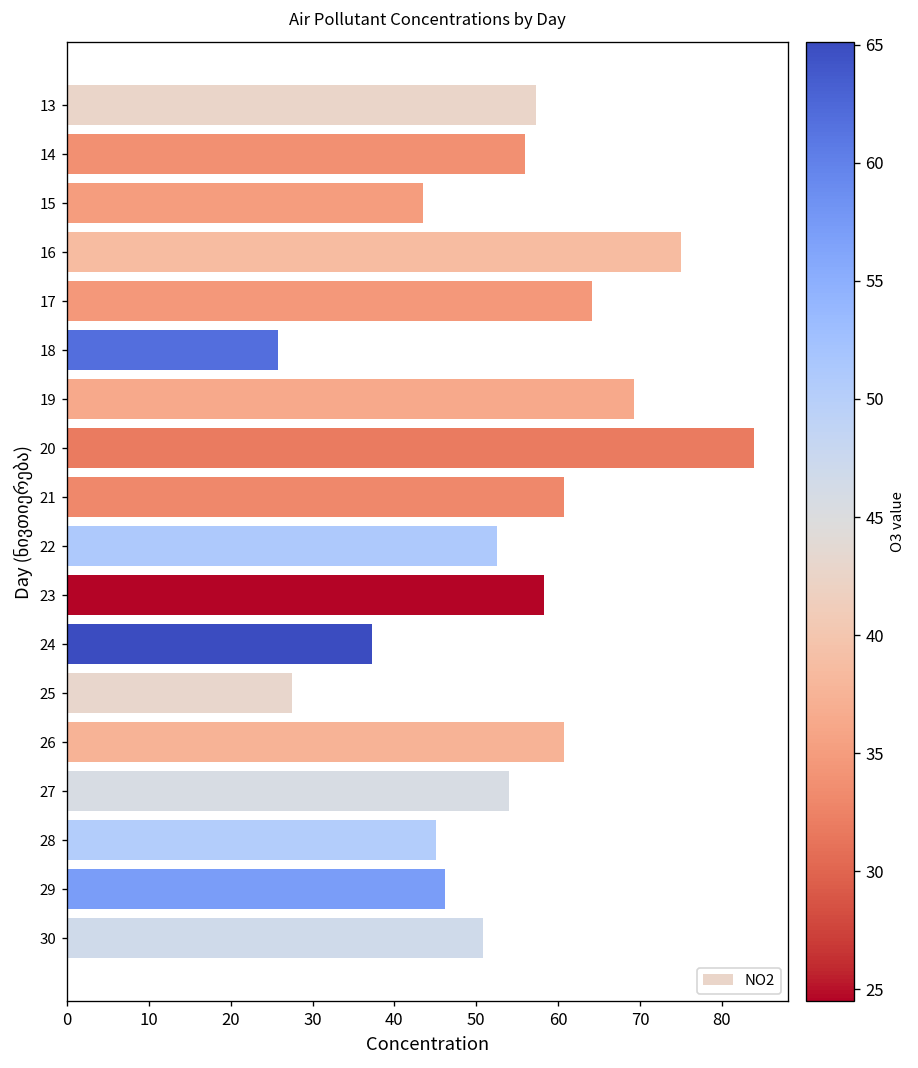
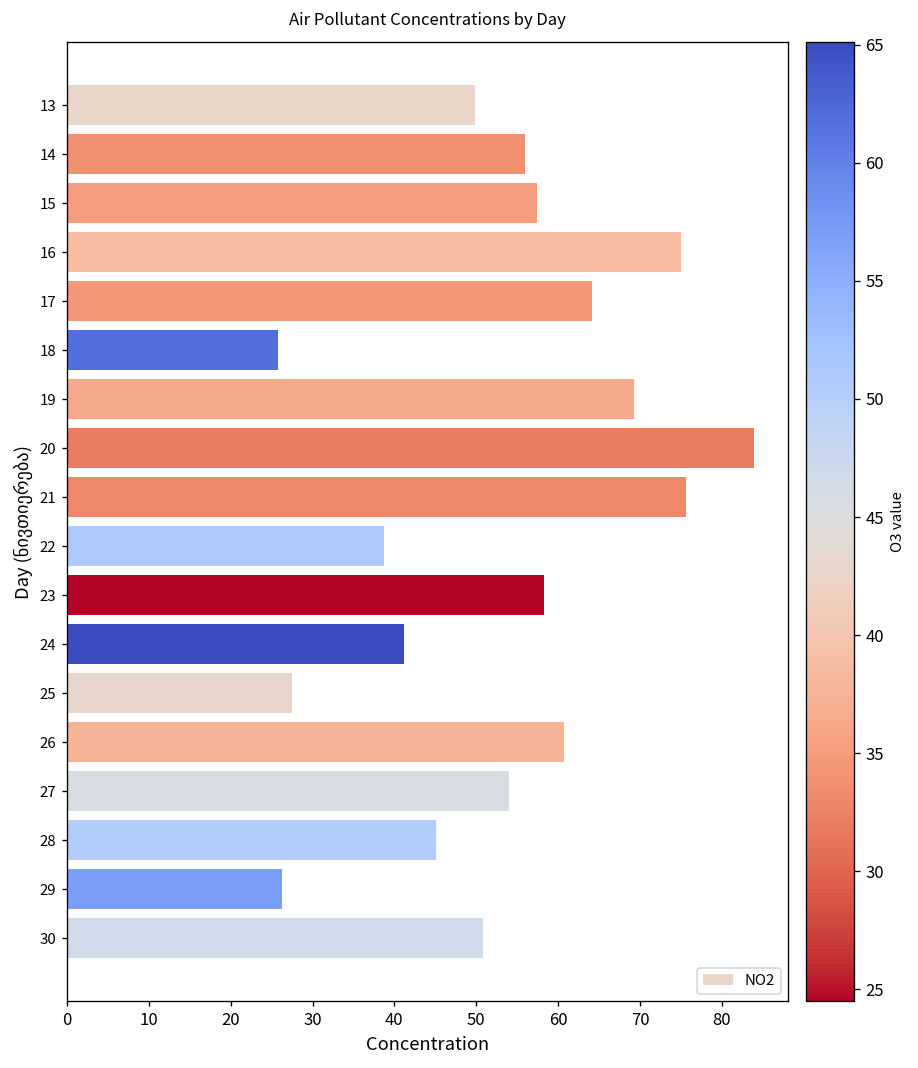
  {
-   "13": 57,
+   "13": 50,
    "14": 56,
-   "15": 44,
+   "15": 57,
    "16": 75,
    "17": 64,
    "18": 26,
    "19": 69,
    "20": 84,
-   "21": 61,
-   "22": 53,
+   "21": 76,
+   "22": 39,
    "23": 58,
-   "24": 37,
+   "24": 41,
    "25": 28,
    "26": 61,
    "27": 54,
    "28": 45,
-   "29": 46,
+   "29": 26,
    "30": 51
  }
